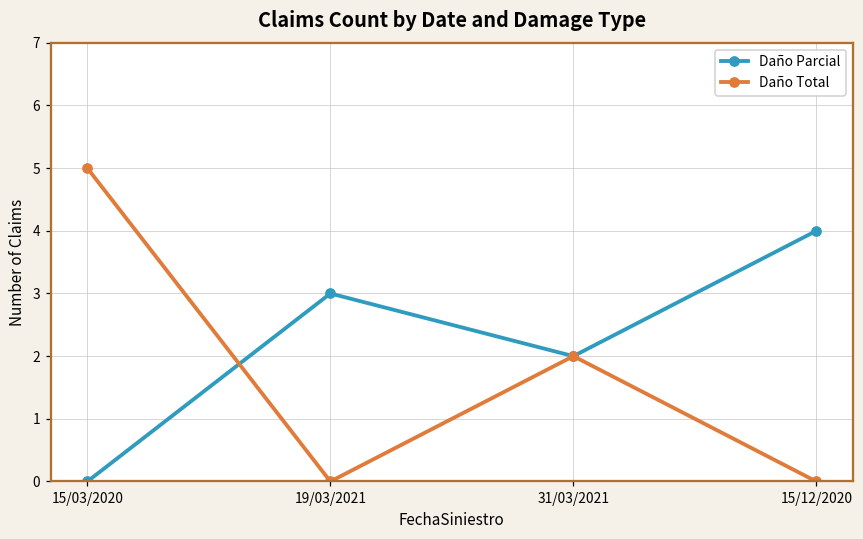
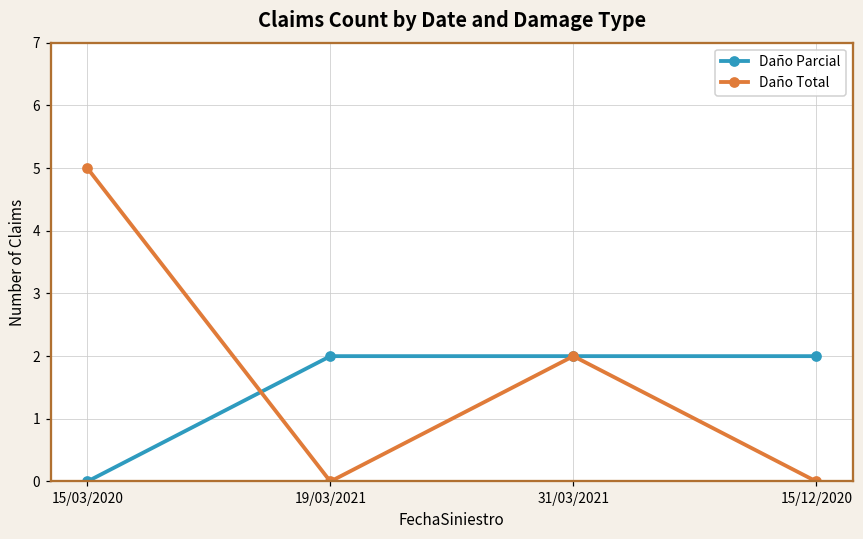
  {
    "Daño Parcial": {
      "15/03/2020": 0,
-     "19/03/2021": 3,
-     "15/12/2020": 4
+     "19/03/2021": 2,
+     "15/12/2020": 2
    },
    "Daño Total": {
      "15/03/2020": 5,
      "19/03/2021": 0,
      "15/12/2020": 0
    }
  }
